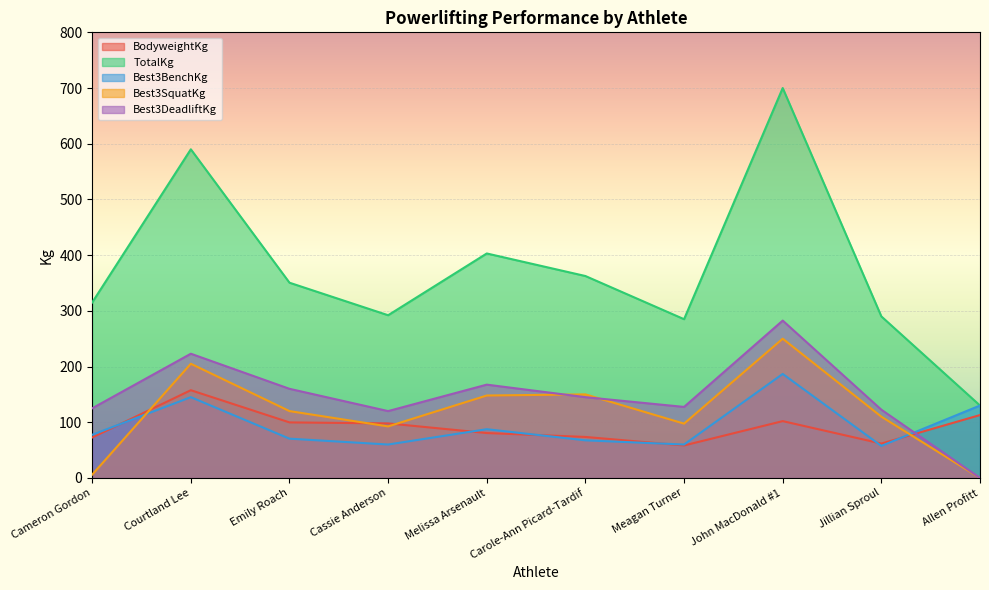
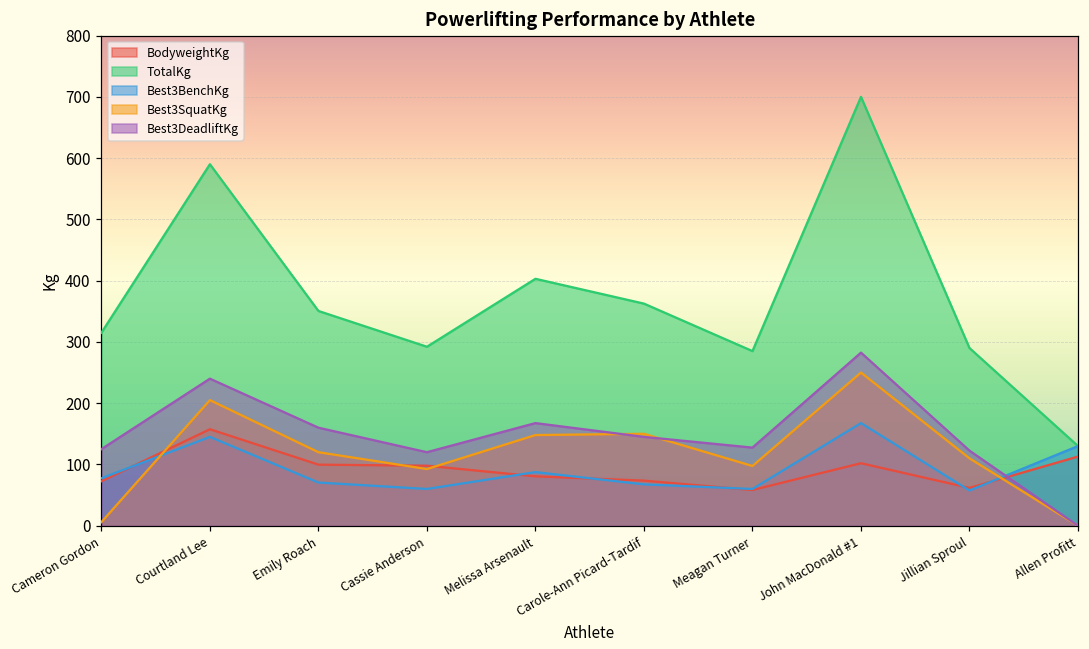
  {
    "BodyweightKg": {
      "Cameron Gordon": 70,
      "Courtland Lee": 160,
      "Emily Roach": 100,
      "Cassie Anderson": 100,
      "Melissa Arsenault": 80,
      "Carole-Ann Picard-Tardif": 70,
      "John MacDonald #1": 100,
      "Allen Profitt": 110
    },
    "TotalKg": {
      "Cameron Gordon": 320,
      "Courtland Lee": 590,
      "Emily Roach": 350,
      "Cassie Anderson": 290,
      "Melissa Arsenault": 400,
      "Carole-Ann Picard-Tardif": 360,
      "Meagan Turner": 290,
      "John MacDonald #1": 700,
      "Jillian Sproul": 290
    },
    "Best3BenchKg": {
      "Cameron Gordon": 80,
      "Courtland Lee": 150,
      "Emily Roach": 70,
      "Cassie Anderson": 60,
      "Melissa Arsenault": 90,
      "Carole-Ann Picard-Tardif": 70,
-     "John MacDonald #1": 190
+     "John MacDonald #1": 170
    },
    "Best3SquatKg": {
      "Cameron Gordon": 10,
      "Courtland Lee": 210,
      "Emily Roach": 120,
      "Cassie Anderson": 90,
      "Melissa Arsenault": 150,
      "Carole-Ann Picard-Tardif": 150,
      "Meagan Turner": 100,
      "John MacDonald #1": 250,
      "Jillian Sproul": 110
    },
    "Best3DeadliftKg": {
      "Cameron Gordon": 130,
-     "Courtland Lee": 220,
+     "Courtland Lee": 240,
      "Emily Roach": 160,
      "Cassie Anderson": 120,
      "Melissa Arsenault": 170,
      "Carole-Ann Picard-Tardif": 150,
      "Meagan Turner": 130,
      "John MacDonald #1": 280,
      "Jillian Sproul": 120
    }
  }
